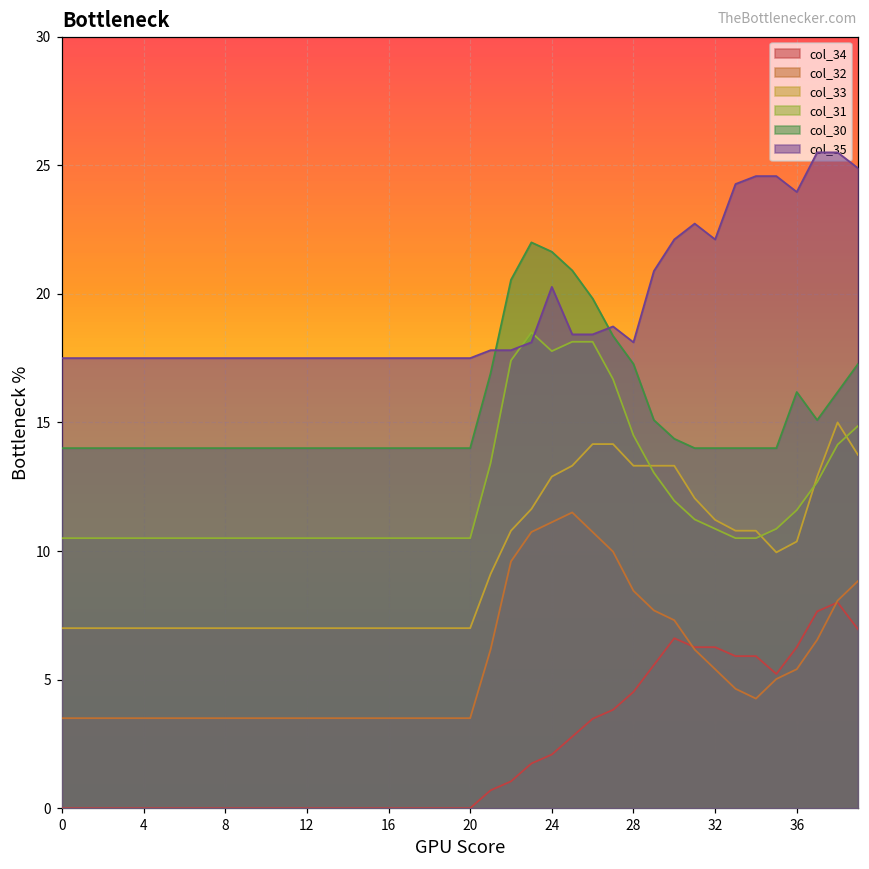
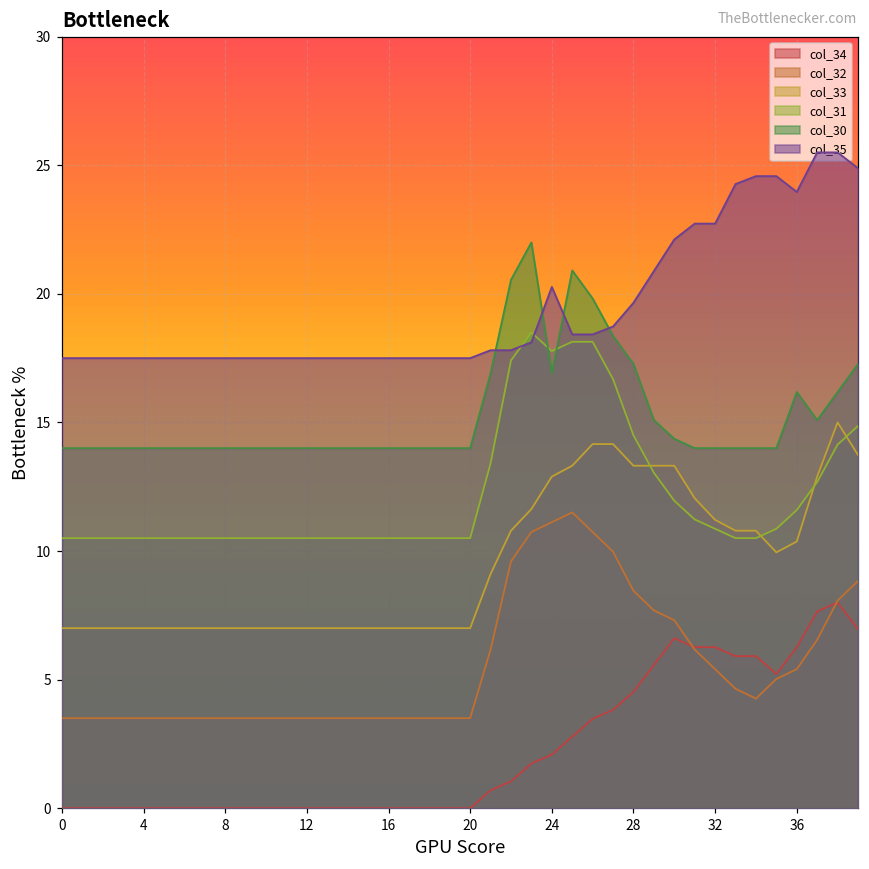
  {
    "col_30": {
      "0": 14.0,
      "4": 14.0,
      "8": 14.0,
      "12": 14.0,
      "16": 14.0,
      "20": 14.0,
-     "24": 21.6,
+     "24": 16.9,
      "28": 17.3,
      "32": 14.0,
      "36": 16.2
    },
    "col_35": {
      "0": 17.5,
      "4": 17.5,
      "8": 17.5,
      "12": 17.5,
      "16": 17.5,
      "20": 17.5,
      "24": 20.3,
-     "28": 18.1,
-     "32": 22.1,
+     "28": 19.7,
+     "32": 22.7,
      "36": 24.0
    }
  }
